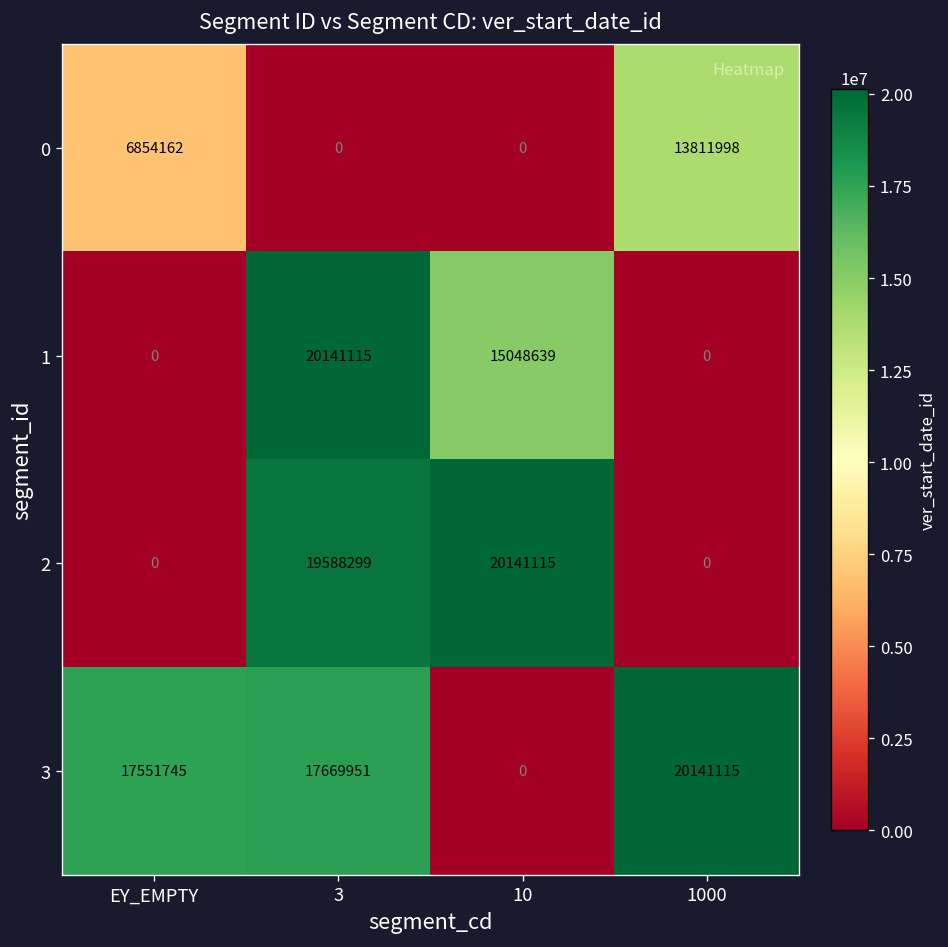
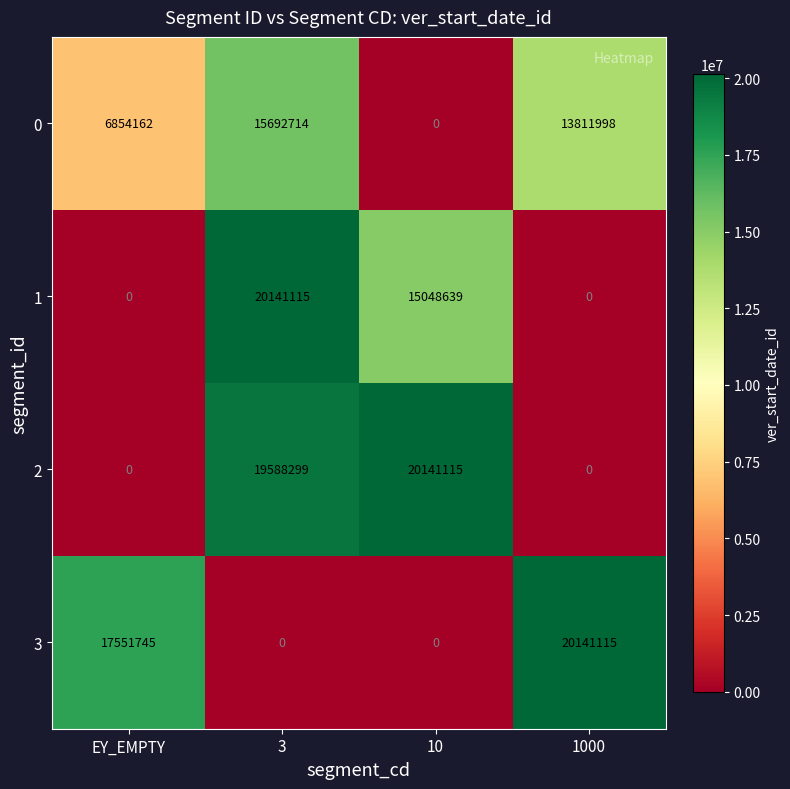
  {
    "0": {
      "EY_EMPTY": 6854162,
-     "3": 0,
+     "3": 15692714,
      "10": 0
    },
    "1": {
      "EY_EMPTY": 0,
      "3": 20141115,
      "10": 15048639,
      "1000": 0
    },
    "2": {
      "EY_EMPTY": 0,
      "3": 19588299,
      "10": 20141115,
      "1000": 0
    },
    "3": {
      "EY_EMPTY": 17551745,
-     "3": 17669951,
+     "3": 0,
      "10": 0,
      "1000": 20141115
    }
  }
